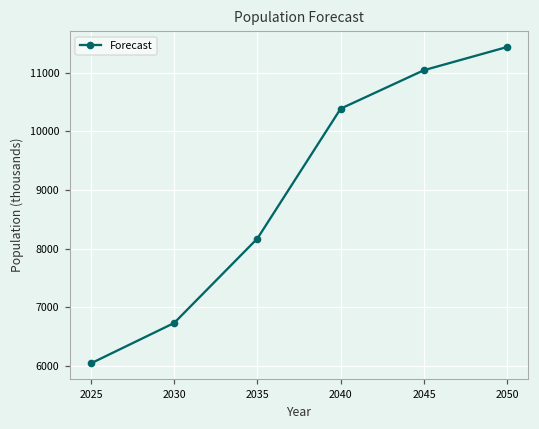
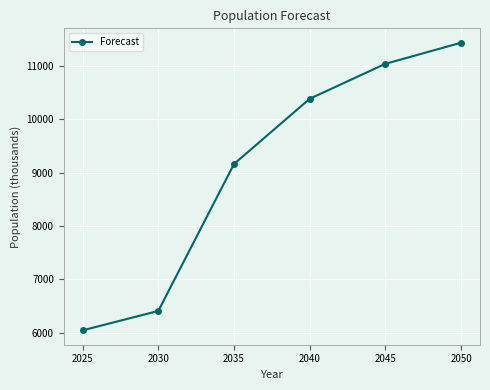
  {
    "2025": 6000,
-   "2030": 6700,
-   "2035": 8200,
+   "2030": 6400,
+   "2035": 9200,
    "2040": 10400,
    "2045": 11000,
    "2050": 11400
  }
